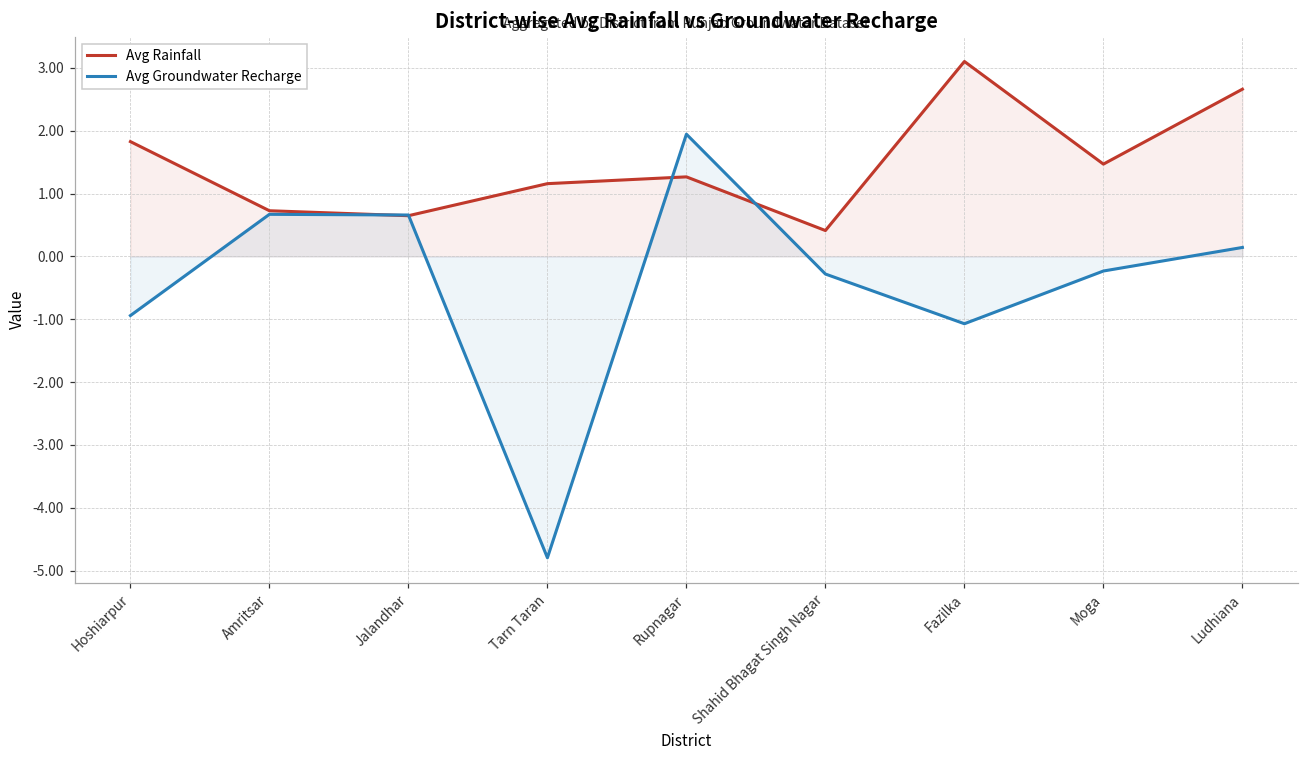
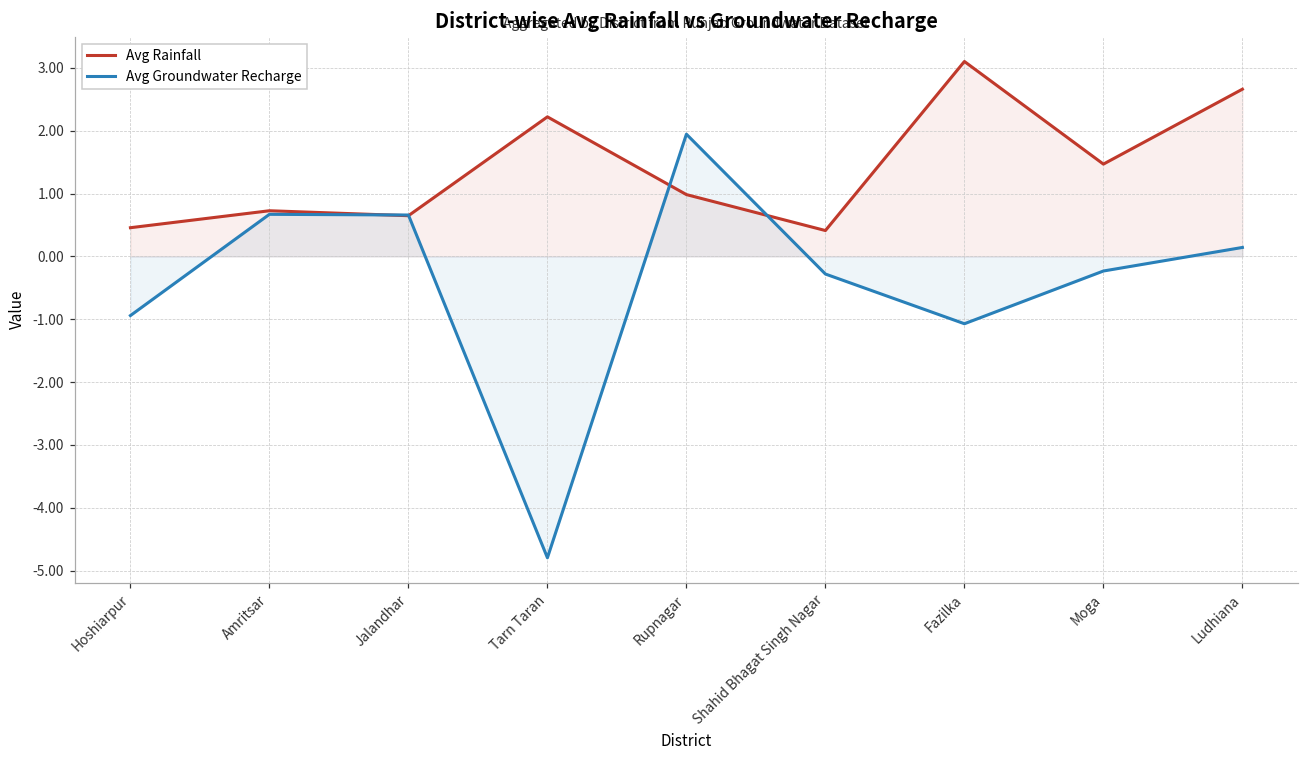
  {
    "Avg Rainfall": {
-     "Hoshiarpur": 1.8,
+     "Hoshiarpur": 0.5,
      "Amritsar": 0.7,
-     "Tarn Taran": 1.2,
-     "Rupnagar": 1.3,
+     "Tarn Taran": 2.2,
+     "Rupnagar": 1.0,
      "Shahid Bhagat Singh Nagar": 0.4,
      "Fazilka": 3.1,
      "Moga": 1.5,
      "Ludhiana": 2.7
    }
  }
